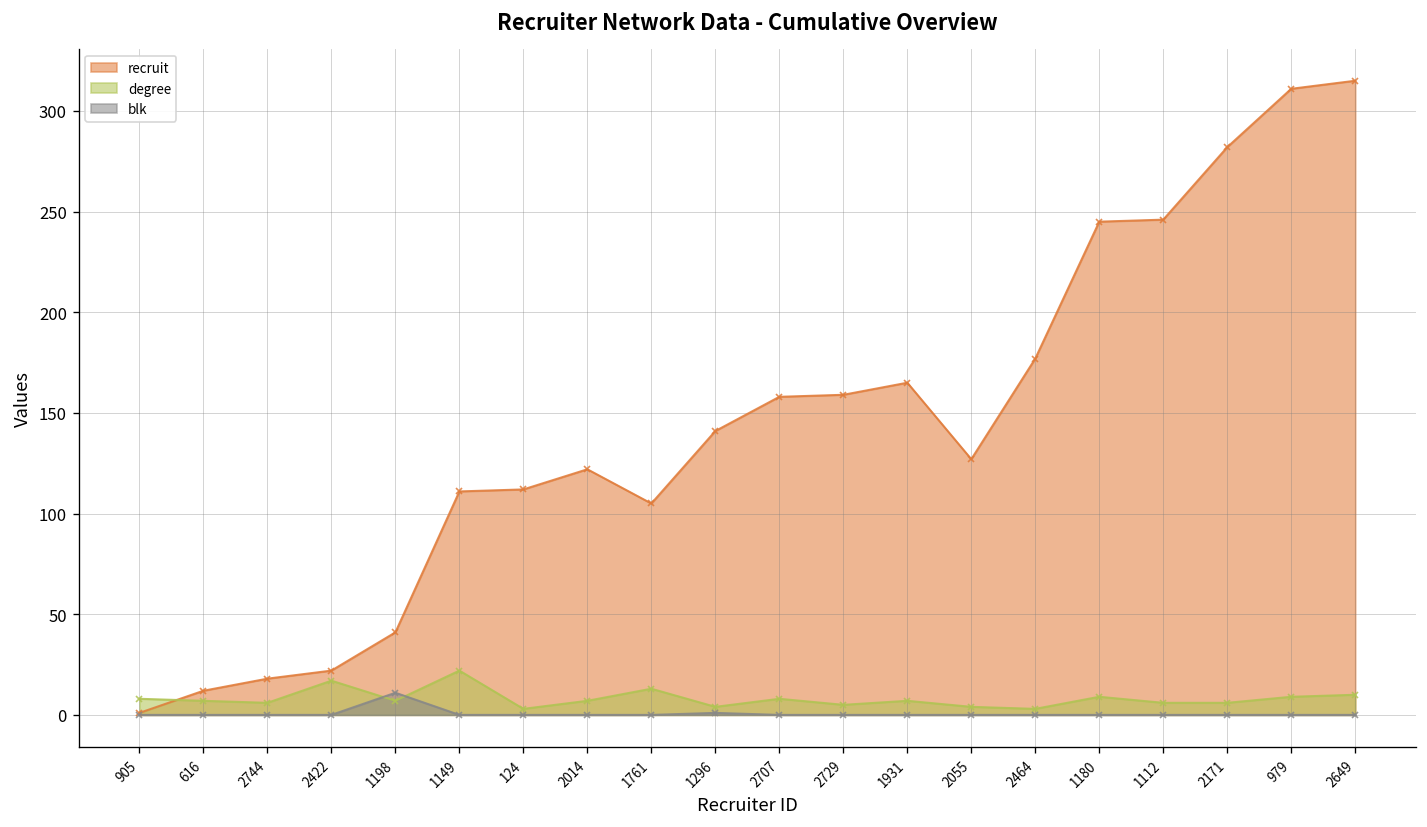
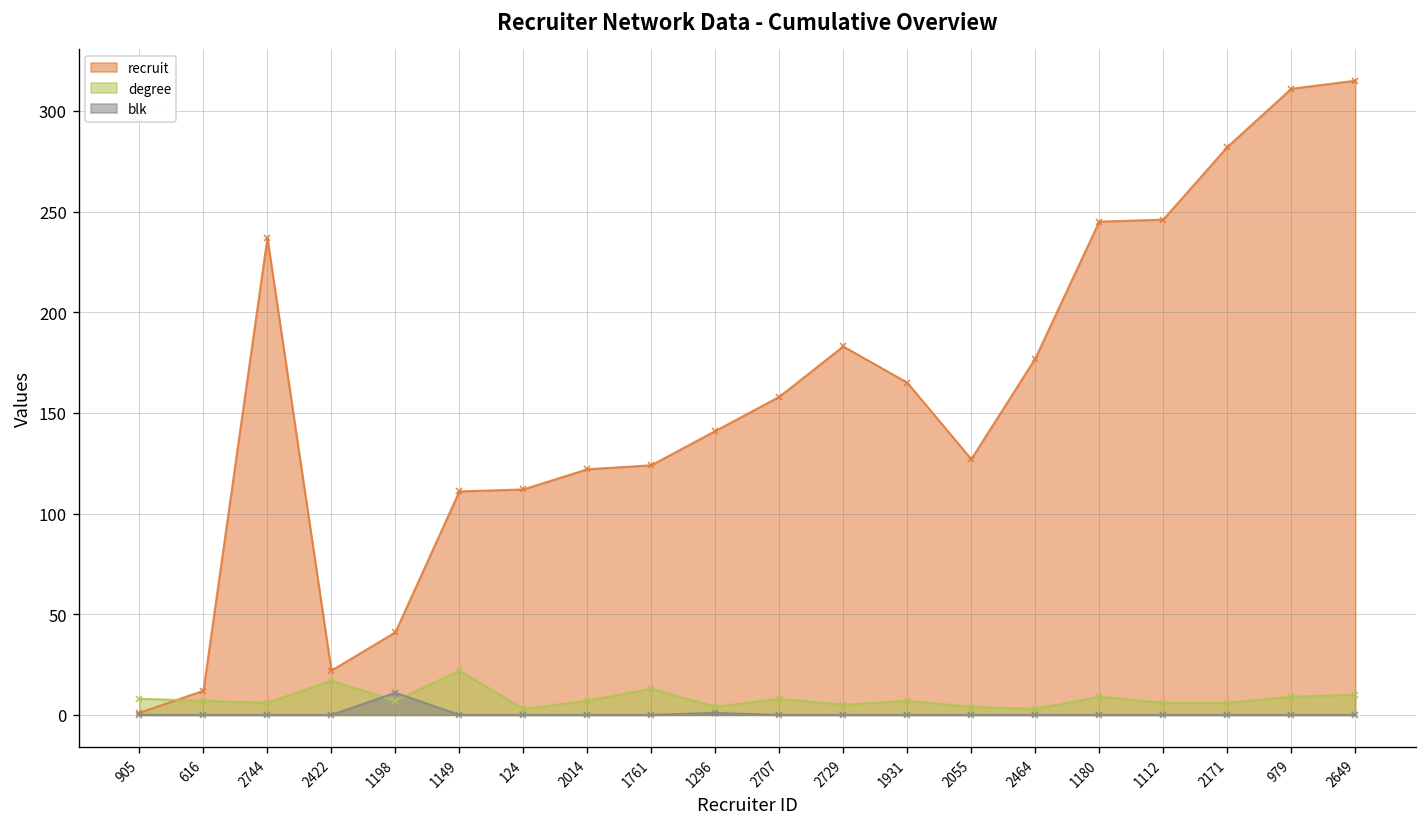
  {
    "recruit": {
      "616": 12,
-     "2744": 18,
+     "2744": 237,
      "2422": 22,
      "1198": 41,
      "1149": 111,
      "124": 112,
      "2014": 122,
-     "1761": 105,
+     "1761": 124,
      "1296": 141,
      "2707": 158,
-     "2729": 159,
+     "2729": 183,
      "1931": 165,
      "2055": 127,
      "2464": 177,
      "1180": 245,
      "1112": 246,
      "2171": 282,
      "979": 311,
      "2649": 315
    },
    "degree": {
      "905": 8,
      "616": 7,
      "2744": 6,
      "2422": 17,
      "1198": 7,
      "1149": 22,
      "124": 3,
      "2014": 7,
      "1761": 13,
      "1296": 4,
      "2707": 8,
      "2729": 5,
      "1931": 7,
      "2055": 4,
      "2464": 3,
      "1180": 9,
      "1112": 6,
      "2171": 6,
      "979": 9,
      "2649": 10
    },
    "blk": {
      "616": 0,
      "2744": 0,
      "2422": 0,
      "1198": 11,
      "1149": 0,
      "124": 0,
      "2014": 0,
      "1761": 0,
      "1296": 1,
      "2707": 0,
      "2729": 0,
      "1931": 0,
      "2055": 0,
      "2464": 0,
      "1180": 0,
      "1112": 0,
      "2171": 0,
      "979": 0,
      "2649": 0
    }
  }
